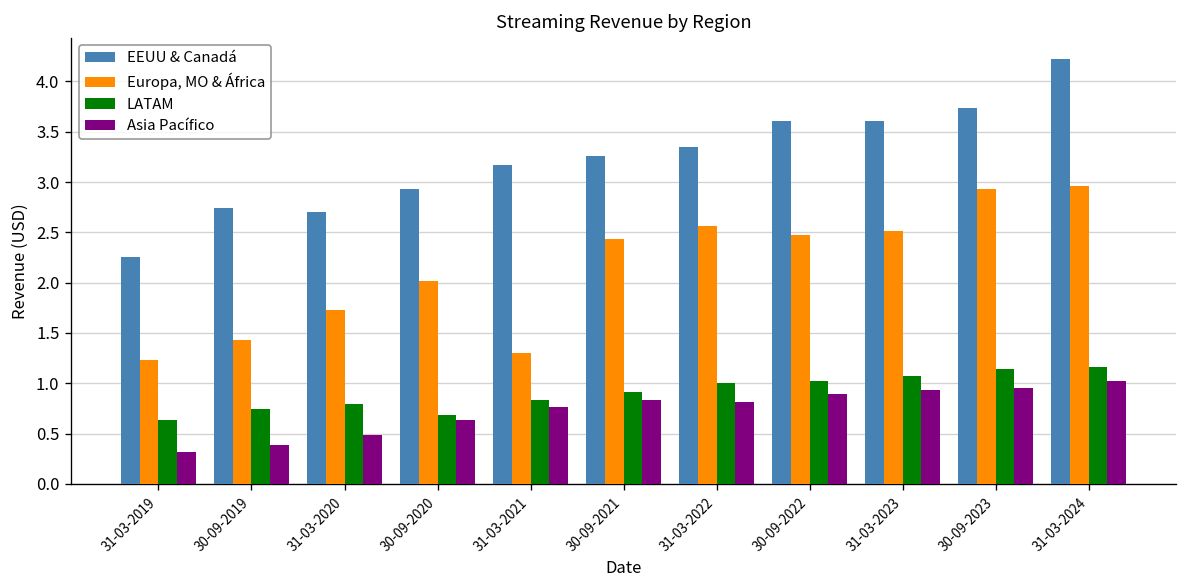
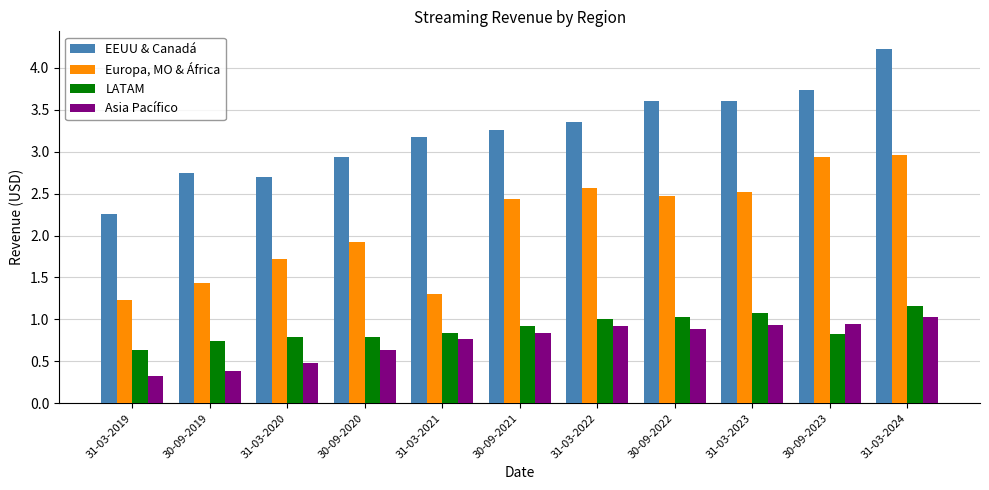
  {
    "EEUU & Canadá": {
      "31-03-2019": 2.3,
      "30-09-2019": 2.7,
      "31-03-2020": 2.7,
      "30-09-2020": 2.9,
      "31-03-2021": 3.2,
      "30-09-2021": 3.3,
      "31-03-2022": 3.4,
      "30-09-2022": 3.6,
      "31-03-2023": 3.6,
      "30-09-2023": 3.7,
      "31-03-2024": 4.2
    },
    "Europa, MO & África": {
      "31-03-2019": 1.2,
      "30-09-2019": 1.4,
      "31-03-2020": 1.7,
-     "30-09-2020": 2.0,
+     "30-09-2020": 1.9,
      "31-03-2021": 1.3,
      "30-09-2021": 2.4,
      "31-03-2022": 2.6,
      "30-09-2022": 2.5,
      "31-03-2023": 2.5,
      "30-09-2023": 2.9,
      "31-03-2024": 3.0
    },
    "LATAM": {
      "31-03-2019": 0.6,
      "30-09-2019": 0.7,
      "31-03-2020": 0.8,
-     "30-09-2020": 0.7,
+     "30-09-2020": 0.8,
      "31-03-2021": 0.8,
      "30-09-2021": 0.9,
      "31-03-2022": 1.0,
      "30-09-2022": 1.0,
      "31-03-2023": 1.1,
-     "30-09-2023": 1.1,
+     "30-09-2023": 0.8,
      "31-03-2024": 1.2
    },
    "Asia Pacífico": {
      "31-03-2019": 0.3,
      "30-09-2019": 0.4,
      "31-03-2020": 0.5,
      "30-09-2020": 0.6,
      "31-03-2021": 0.8,
      "30-09-2021": 0.8,
-     "31-03-2022": 0.8,
+     "31-03-2022": 0.9,
      "30-09-2022": 0.9,
      "31-03-2023": 0.9,
      "30-09-2023": 0.9,
      "31-03-2024": 1.0
    }
  }
